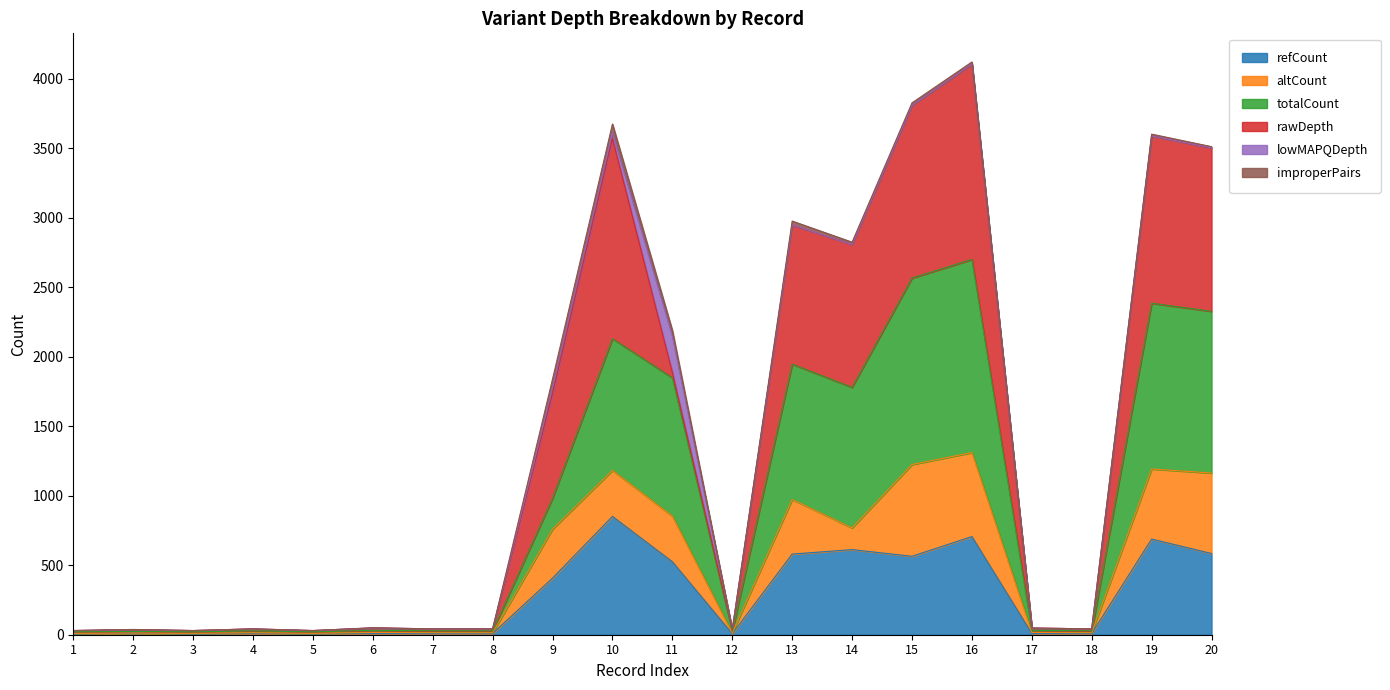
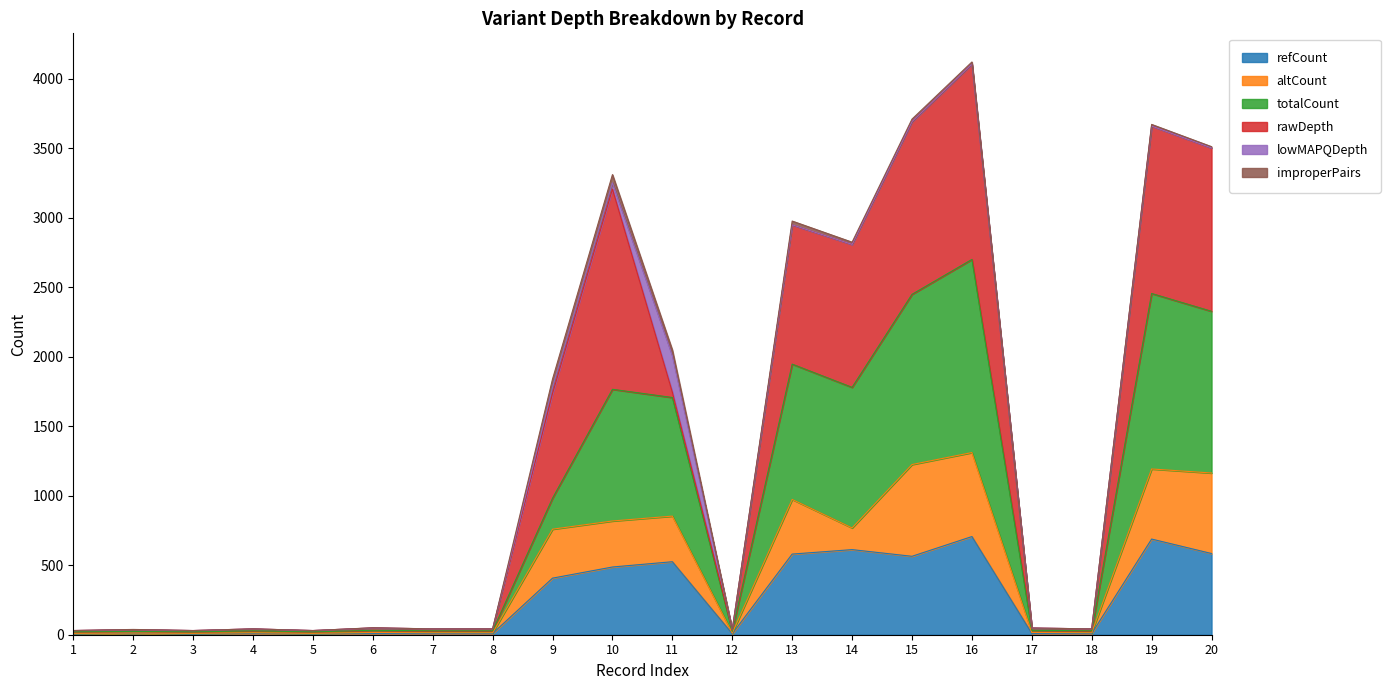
  {
    "refCount": {
      "9": 410,
-     "10": 850,
+     "10": 490,
      "11": 530,
      "13": 580,
      "14": 610,
      "15": 560,
      "16": 710,
      "19": 690,
      "20": 580
    },
    "altCount": {
      "9": 350,
      "10": 330,
      "11": 330,
      "13": 390,
      "14": 160,
      "15": 660,
      "16": 600,
      "19": 500,
      "20": 580
    },
    "totalCount": {
      "9": 220,
      "10": 950,
-     "11": 1000,
+     "11": 850,
      "13": 970,
      "14": 1010,
-     "15": 1340,
+     "15": 1220,
      "16": 1390,
-     "19": 1190,
+     "19": 1260,
      "20": 1160
    },
    "rawDepth": {
      "9": 750,
      "10": 1440,
      "11": 40
    },
    "lowMAPQDepth": {
      "9": 40,
      "10": 50,
      "11": 260
    },
    "improperPairs": {
      "9": 60,
      "10": 60,
      "11": 40,
      "13": 30
    }
  }
